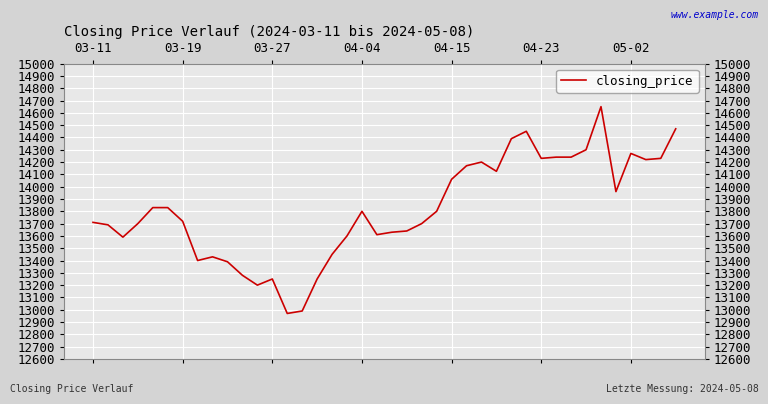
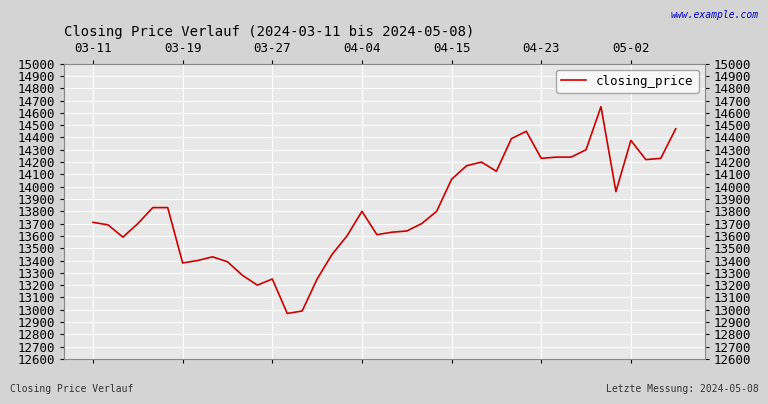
  {
    "03-11": 13710,
-   "03-19": 13720,
+   "03-19": 13380,
    "03-27": 13250,
    "04-04": 13800,
    "04-15": 14060,
    "04-23": 14230,
-   "05-02": 14270
+   "05-02": 14380
  }
